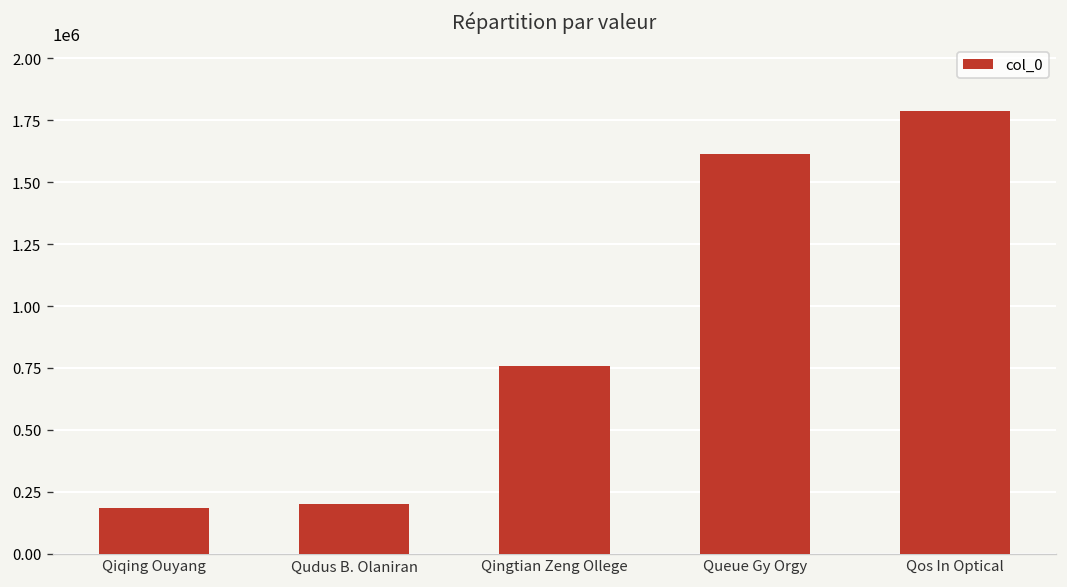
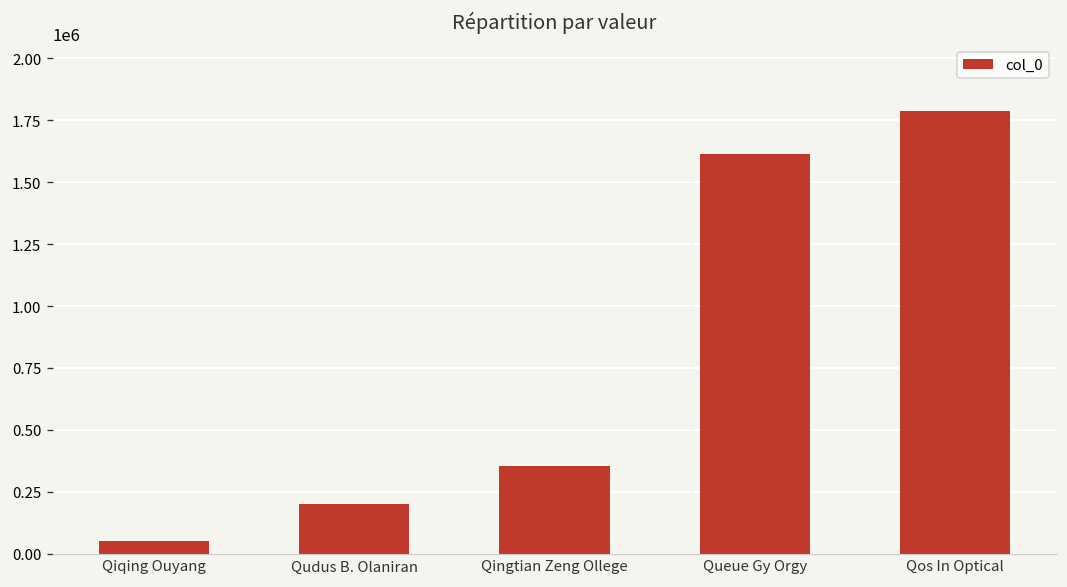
  {
-   "Qiqing Ouyang": 190000,
+   "Qiqing Ouyang": 50000,
    "Qudus B. Olaniran": 200000,
-   "Qingtian Zeng Ollege": 760000,
+   "Qingtian Zeng Ollege": 350000,
    "Queue Gy Orgy": 1620000,
    "Qos In Optical": 1790000
  }
